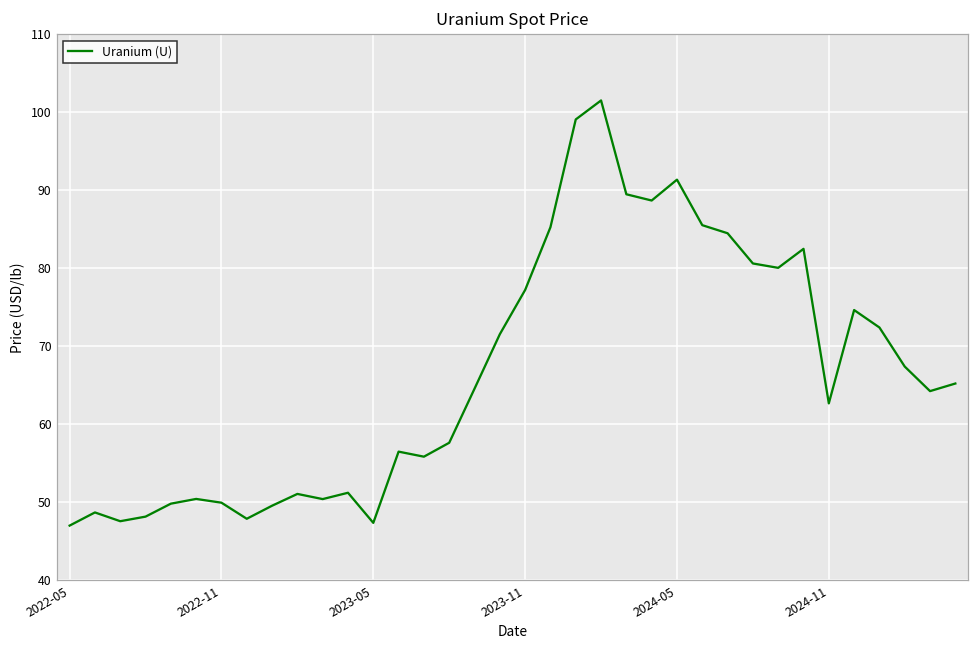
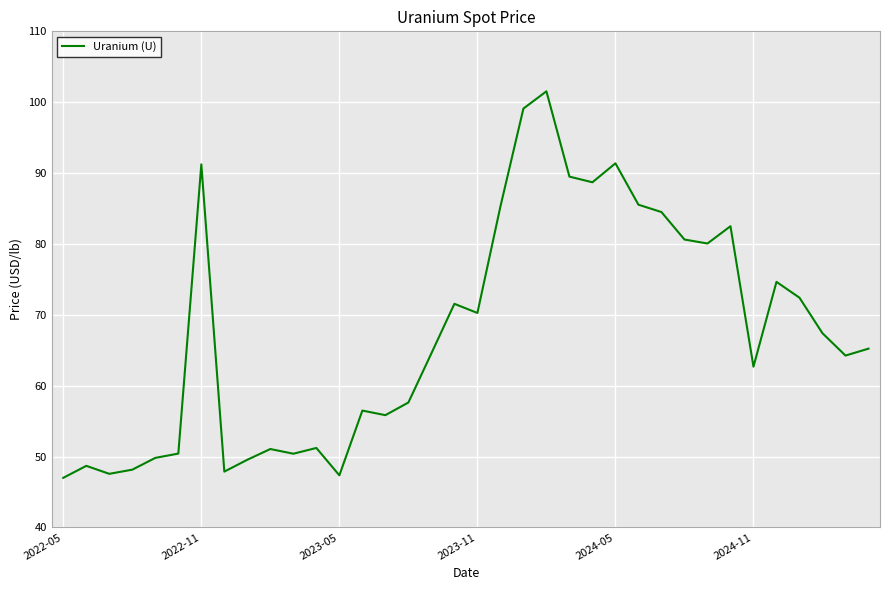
  {
    "2022-05": 47,
-   "2022-11": 50,
+   "2022-11": 91,
    "2023-05": 47,
-   "2023-11": 77,
+   "2023-11": 70,
    "2024-05": 91,
    "2024-11": 63
  }
